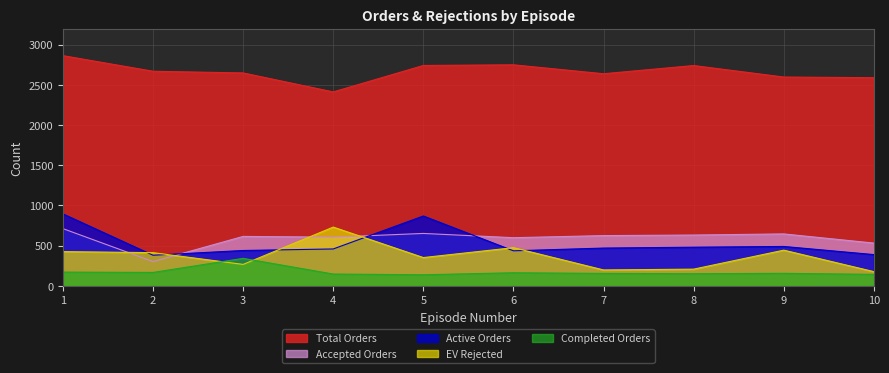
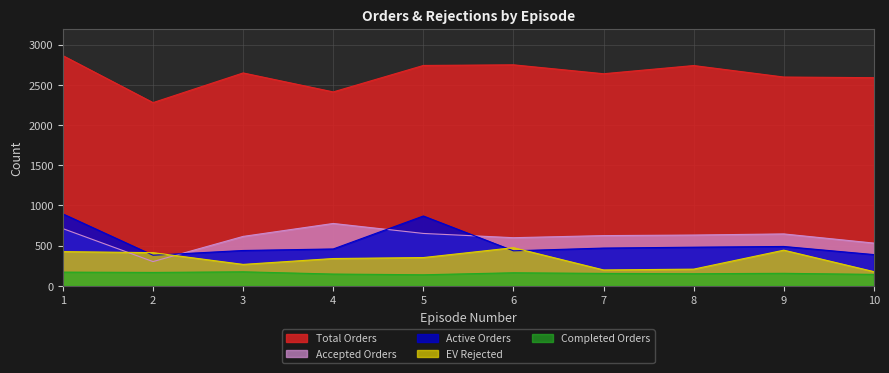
  {
    "Total Orders": {
      "1": 2900,
-     "2": 2700,
+     "2": 2300,
      "3": 2600,
      "4": 2400,
      "5": 2700,
      "6": 2700,
      "7": 2600,
      "8": 2700,
      "9": 2600,
      "10": 2600
    },
    "Accepted Orders": {
      "1": 700,
      "2": 300,
      "3": 600,
-     "4": 600,
+     "4": 800,
      "5": 700,
      "6": 600,
      "7": 600,
      "8": 600,
      "9": 600,
      "10": 500
    },
    "Active Orders": {
      "1": 900,
      "2": 400,
      "3": 400,
      "4": 500,
      "5": 900,
      "6": 400,
      "7": 500,
      "8": 500,
      "9": 500,
      "10": 400
    },
    "EV Rejected": {
      "1": 400,
      "2": 400,
      "3": 300,
-     "4": 700,
+     "4": 300,
      "5": 400,
      "6": 500,
      "7": 200,
      "8": 200,
      "9": 400,
      "10": 200
    },
    "Completed Orders": {
      "1": 200,
      "2": 200,
-     "3": 300,
+     "3": 200,
      "4": 100,
      "5": 100,
      "6": 200,
      "7": 200,
      "8": 200,
      "9": 200,
      "10": 100
    }
  }
